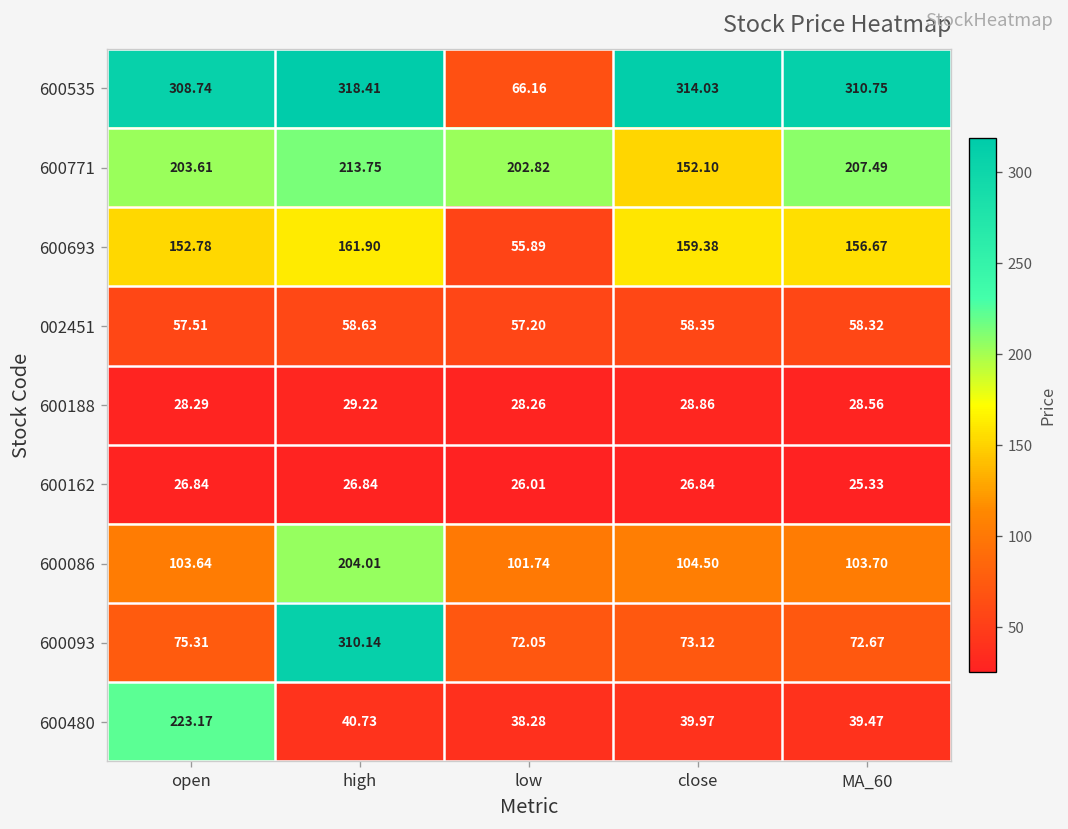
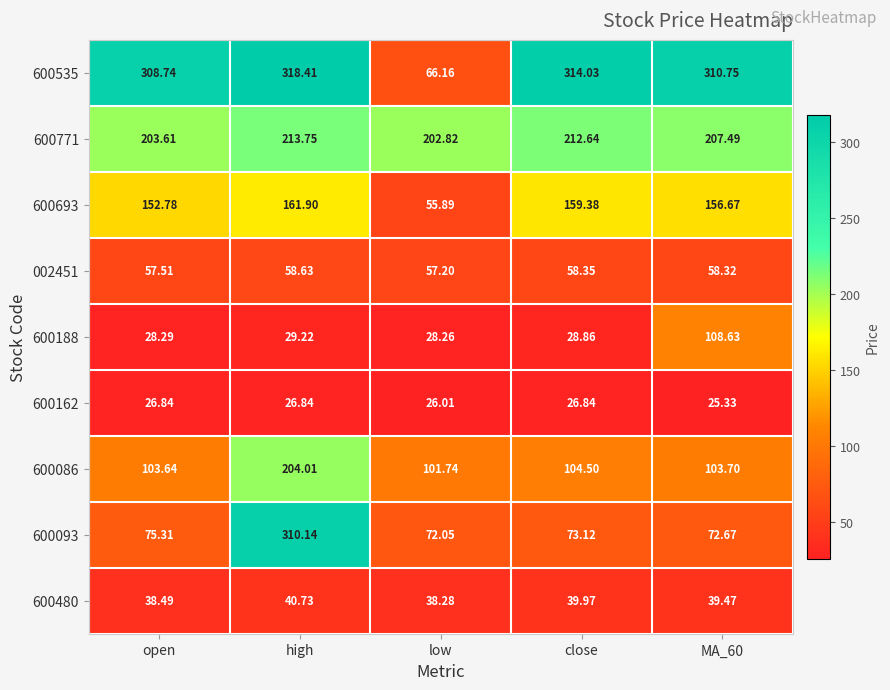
  {
    "600535": {
      "open": 308.74,
      "high": 318.41,
      "low": 66.16,
      "close": 314.03,
      "MA_60": 310.75
    },
    "600771": {
      "open": 203.61,
      "high": 213.75,
      "low": 202.82,
-     "close": 152.10,
+     "close": 212.64,
      "MA_60": 207.49
    },
    "600693": {
      "open": 152.78,
      "high": 161.90,
      "low": 55.89,
      "close": 159.38,
      "MA_60": 156.67
    },
    "002451": {
      "open": 57.51,
      "high": 58.63,
      "low": 57.20,
      "close": 58.35,
      "MA_60": 58.32
    },
    "600188": {
      "open": 28.29,
      "high": 29.22,
      "low": 28.26,
      "close": 28.86,
-     "MA_60": 28.56
+     "MA_60": 108.63
    },
    "600162": {
      "open": 26.84,
      "high": 26.84,
      "low": 26.01,
      "close": 26.84,
      "MA_60": 25.33
    },
    "600086": {
      "open": 103.64,
      "high": 204.01,
      "low": 101.74,
      "close": 104.50,
      "MA_60": 103.70
    },
    "600093": {
      "open": 75.31,
      "high": 310.14,
      "low": 72.05,
      "close": 73.12,
      "MA_60": 72.67
    },
    "600480": {
-     "open": 223.17,
+     "open": 38.49,
      "high": 40.73,
      "low": 38.28,
      "close": 39.97,
      "MA_60": 39.47
    }
  }
